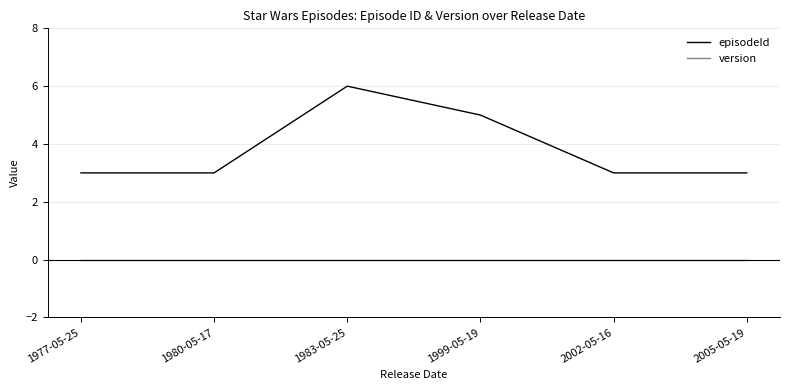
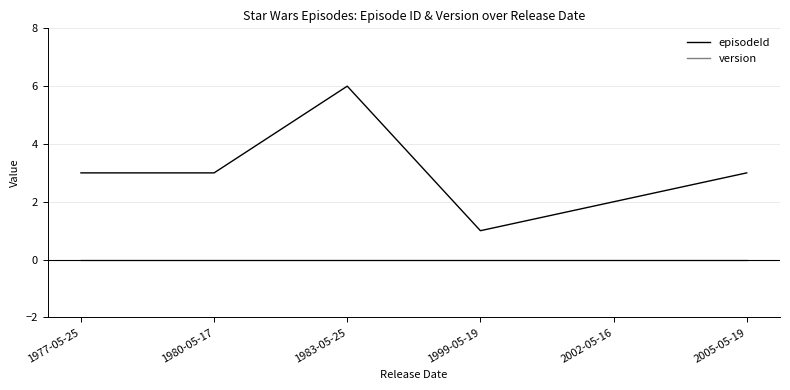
  {
    "episodeId": {
      "1977-05-25": 3,
      "1980-05-17": 3,
      "1983-05-25": 6,
-     "1999-05-19": 5,
-     "2002-05-16": 3,
+     "1999-05-19": 1,
+     "2002-05-16": 2,
      "2005-05-19": 3
    },
    "version": {
      "1977-05-25": 0,
      "1980-05-17": 0,
      "1983-05-25": 0,
      "1999-05-19": 0,
      "2002-05-16": 0,
      "2005-05-19": 0
    }
  }
